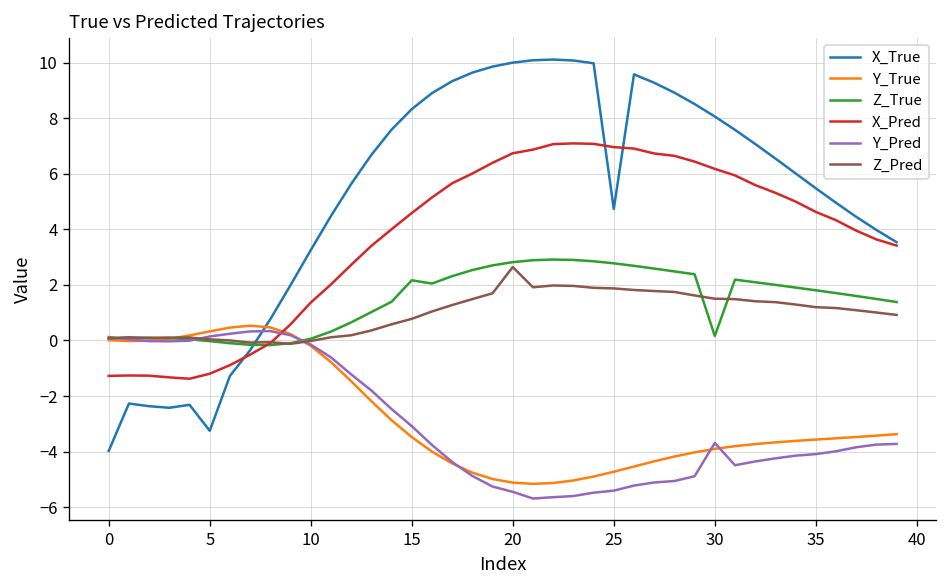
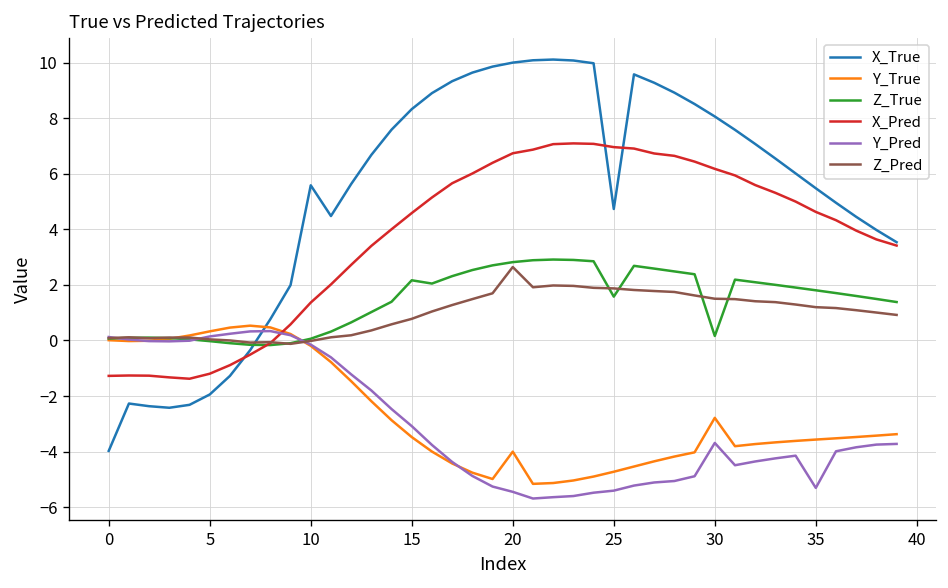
  {
    "X_True": {
      "0": -4.0,
-     "5": -3.3,
-     "10": 3.3,
+     "5": -1.9,
+     "10": 5.6,
      "15": 8.3,
      "20": 10.0,
      "25": 4.7,
      "30": 8.1,
      "35": 5.5
    },
    "Y_True": {
      "5": 0.3,
      "15": -3.5,
-     "20": -5.1,
+     "20": -4.0,
      "25": -4.7,
-     "30": -3.9,
+     "30": -2.8,
      "35": -3.6
    },
    "Z_True": {
      "15": 2.2,
      "20": 2.8,
-     "25": 2.8,
+     "25": 1.6,
      "30": 0.2,
      "35": 1.8
    },
    "X_Pred": {
      "0": -1.3,
      "5": -1.2,
      "10": 1.4,
      "15": 4.6,
      "20": 6.7,
      "25": 7.0,
      "30": 6.2,
      "35": 4.6
    },
    "Y_Pred": {
      "15": -3.1,
      "20": -5.4,
      "25": -5.4,
      "30": -3.7,
-     "35": -4.1
+     "35": -5.3
    },
    "Z_Pred": {
      "15": 0.8,
      "20": 2.6,
      "25": 1.9,
      "30": 1.5,
      "35": 1.2
    }
  }
